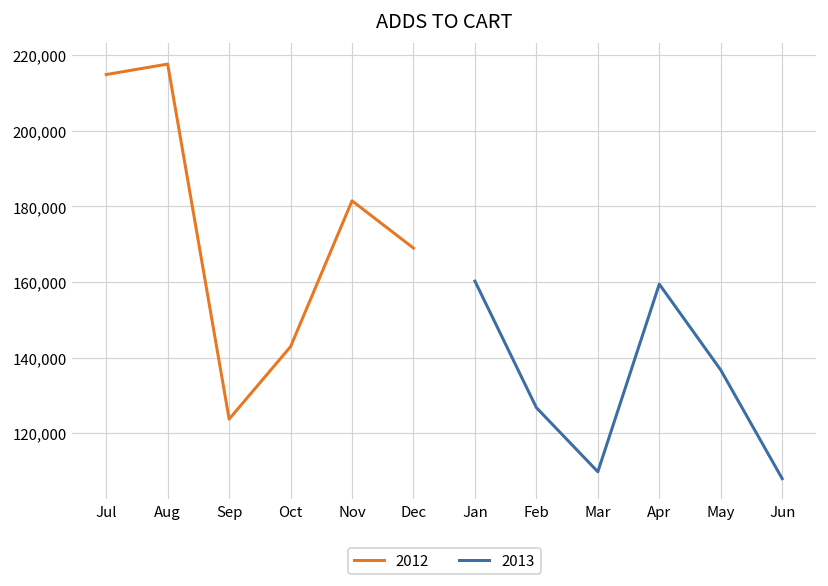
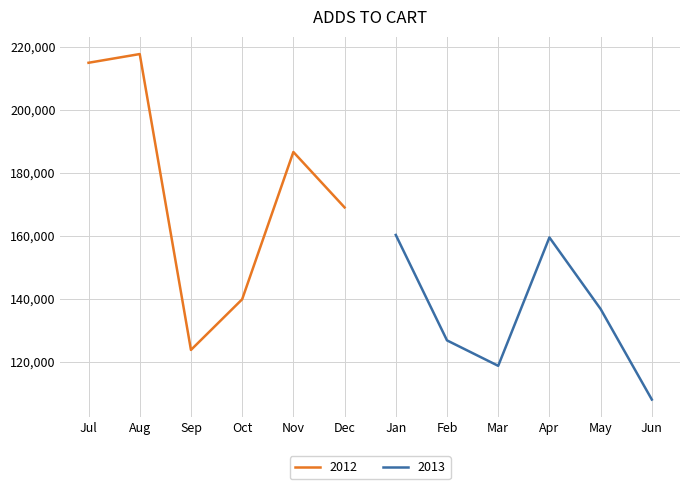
  {
    "2012": {
      "Jul": "215,000",
      "Aug": "218,000",
      "Sep": "124,000",
-     "Oct": "143,000",
-     "Nov": "181,000",
+     "Oct": "140,000",
+     "Nov": "187,000",
      "Dec": "169,000"
    },
    "2013": {
      "Jan": "160,000",
      "Feb": "127,000",
-     "Mar": "110,000",
+     "Mar": "119,000",
      "Apr": "159,000",
      "May": "137,000",
      "Jun": "108,000"
    }
  }
